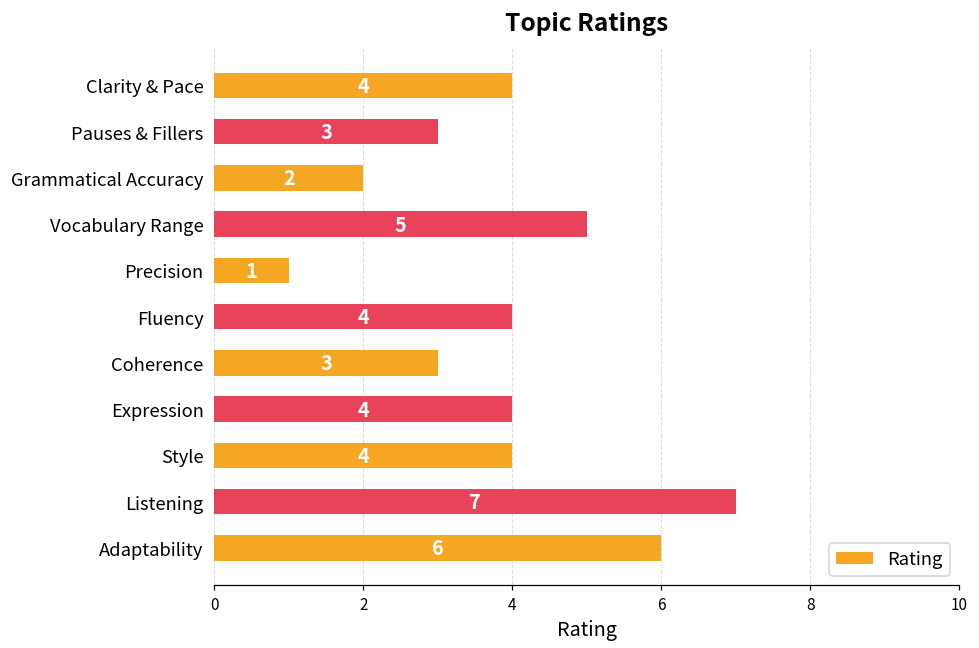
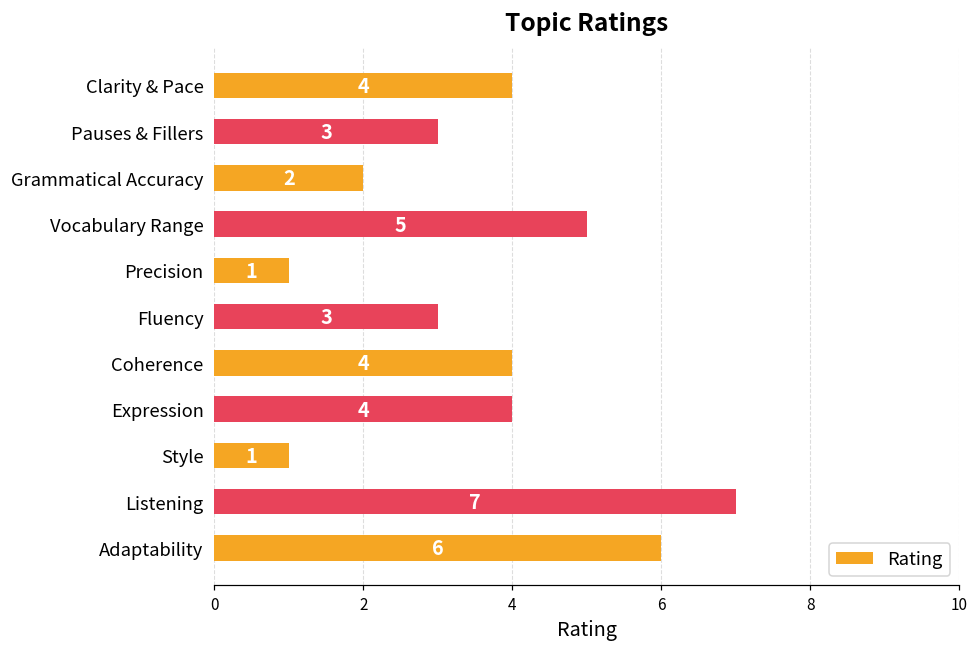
  {
    "Clarity & Pace": 4,
    "Pauses & Fillers": 3,
    "Grammatical Accuracy": 2,
    "Vocabulary Range": 5,
    "Precision": 1,
-   "Fluency": 4,
-   "Coherence": 3,
+   "Fluency": 3,
+   "Coherence": 4,
    "Expression": 4,
-   "Style": 4,
+   "Style": 1,
    "Listening": 7,
    "Adaptability": 6
  }
